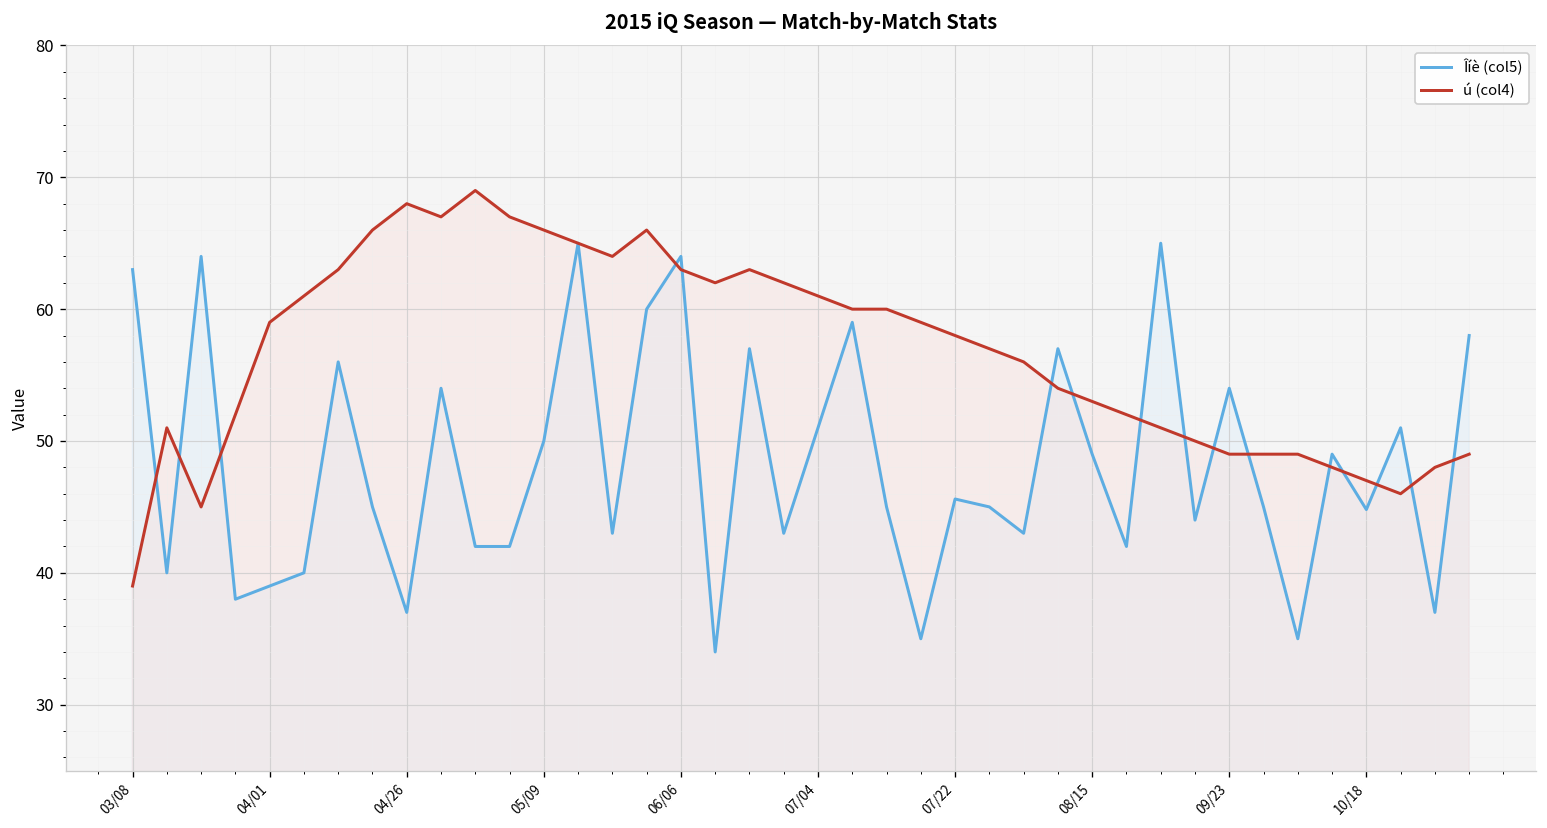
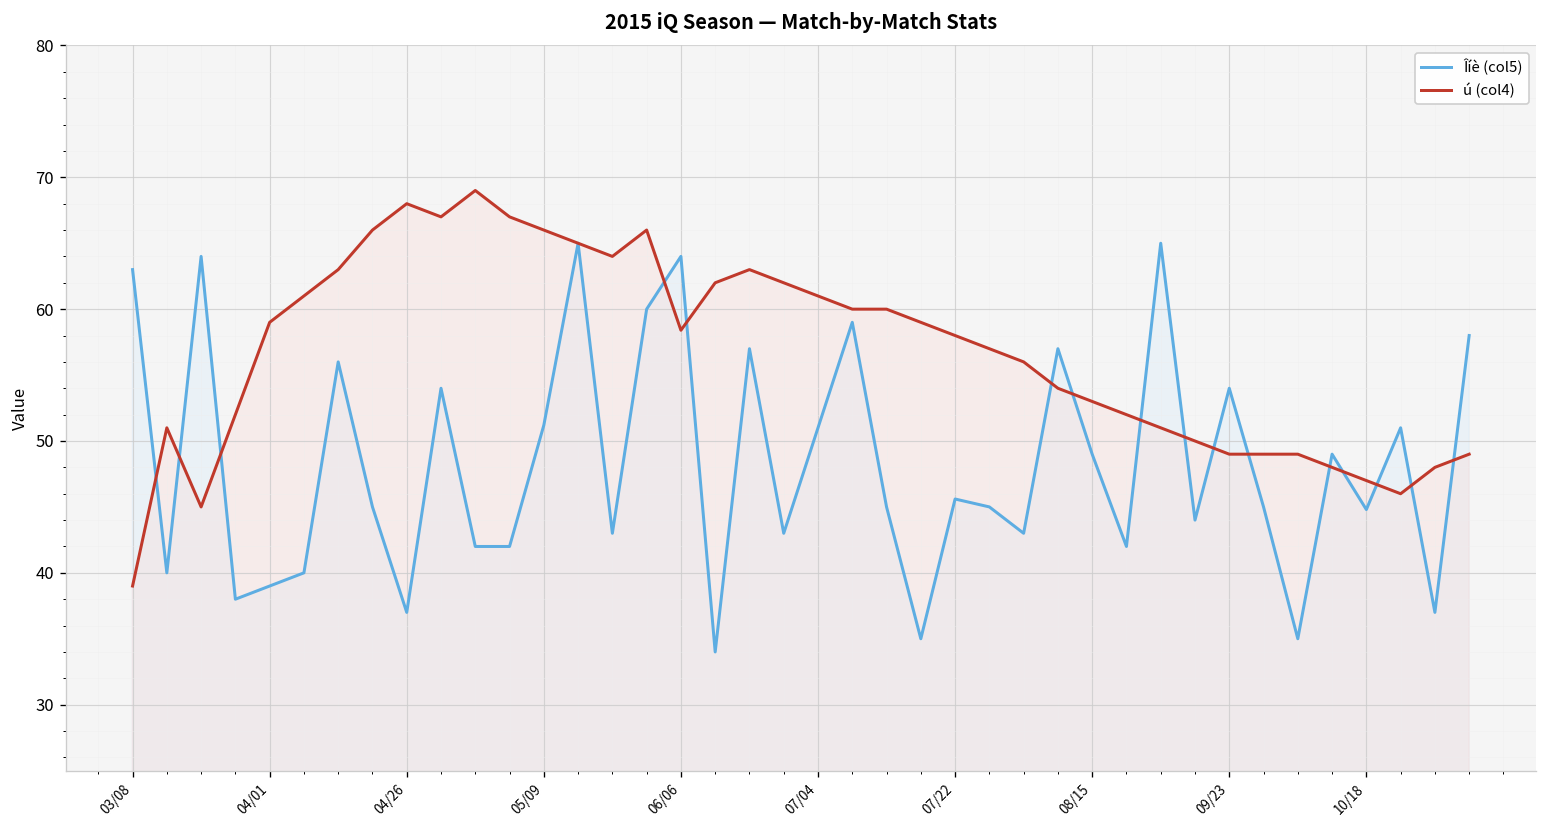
  {
    "Îíè (col5)": {
      "03/08": 63.0,
      "04/01": 39.0,
      "04/26": 37.0,
-     "05/09": 50.0,
+     "05/09": 51.2,
      "06/06": 64.0,
      "07/04": 51.0,
      "07/22": 45.6,
      "08/15": 49.0,
      "09/23": 54.0,
      "10/18": 44.8
    },
    "ú (col4)": {
      "03/08": 39.0,
      "04/01": 59.0,
      "04/26": 68.0,
      "05/09": 66.0,
-     "06/06": 63.0,
+     "06/06": 58.4,
      "07/04": 61.0,
      "07/22": 58.0,
      "08/15": 53.0,
      "09/23": 49.0,
      "10/18": 47.0
    }
  }
